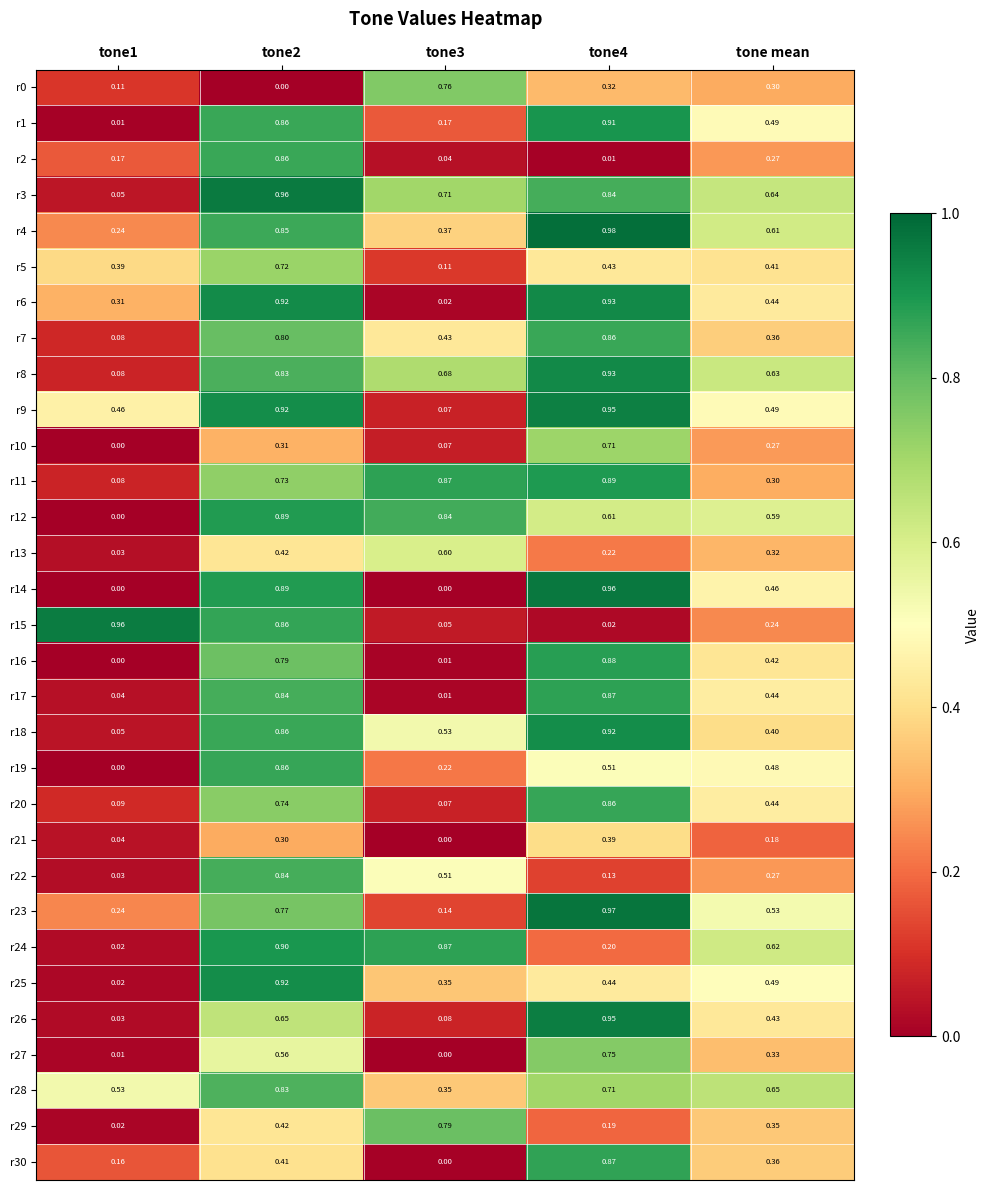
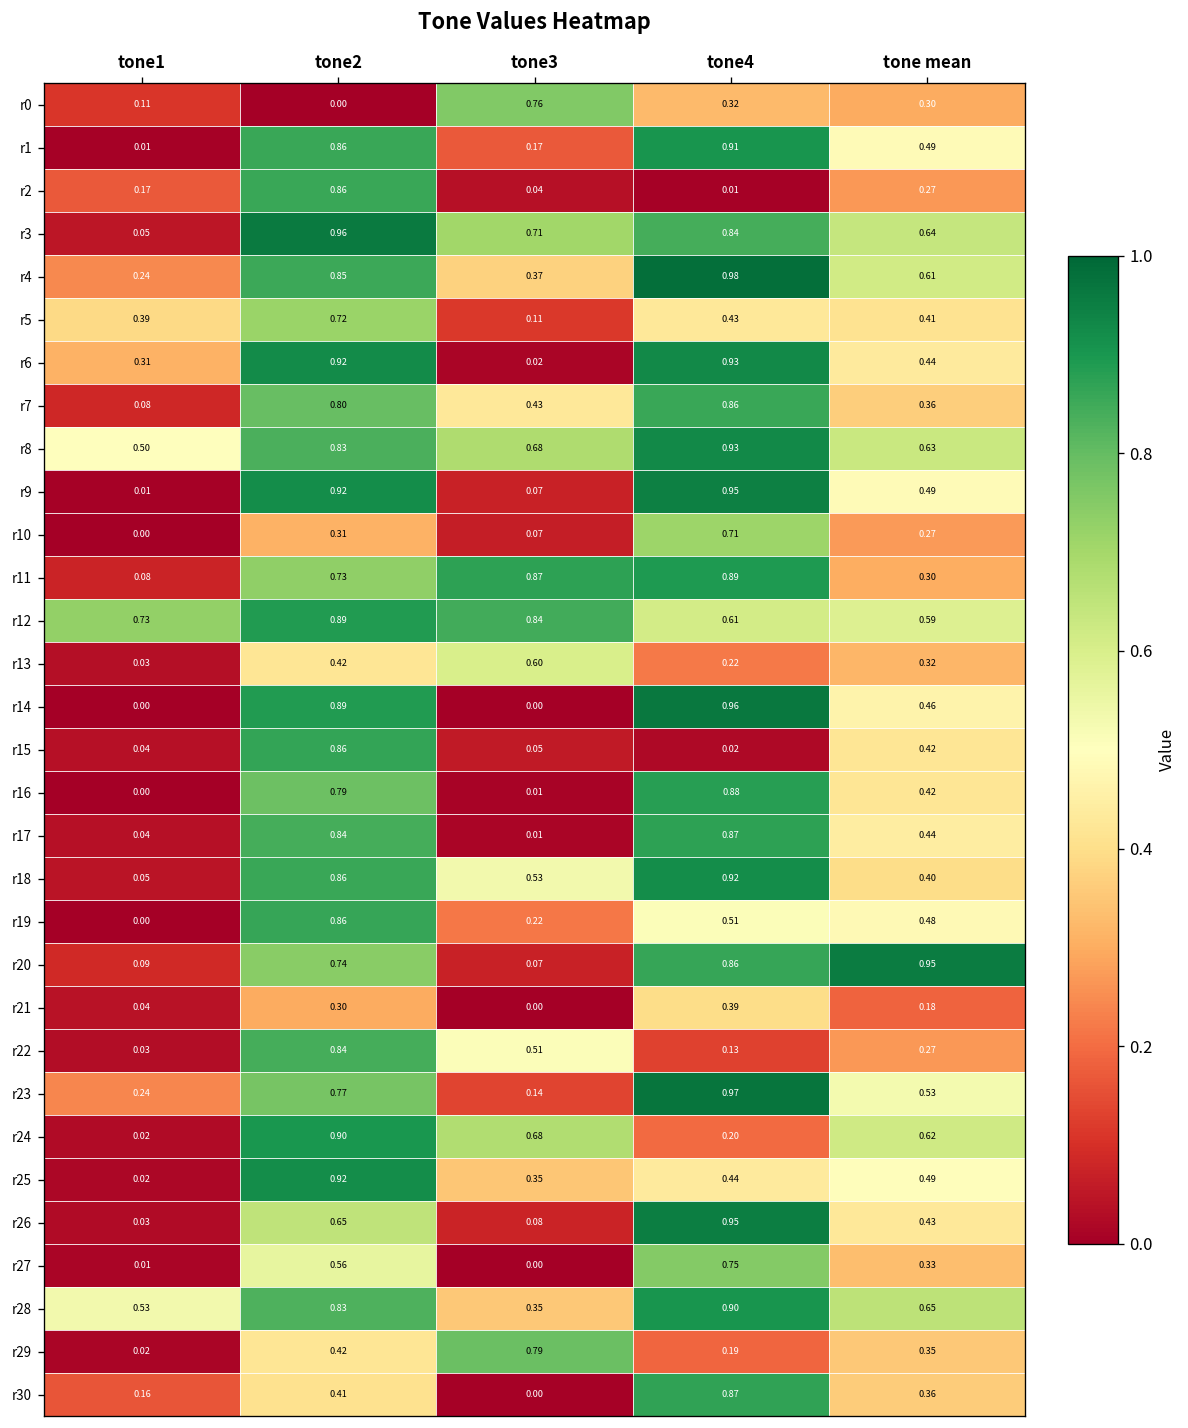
  {
    "r0": {
      "tone1": 0.11,
      "tone2": 0.00,
      "tone3": 0.76,
      "tone4": 0.32,
      "tone mean": 0.30
    },
    "r1": {
      "tone1": 0.01,
      "tone2": 0.86,
      "tone3": 0.17,
      "tone4": 0.91,
      "tone mean": 0.49
    },
    "r2": {
      "tone1": 0.17,
      "tone2": 0.86,
      "tone3": 0.04,
      "tone4": 0.01,
      "tone mean": 0.27
    },
    "r3": {
      "tone1": 0.05,
      "tone2": 0.96,
      "tone3": 0.71,
      "tone4": 0.84,
      "tone mean": 0.64
    },
    "r4": {
      "tone1": 0.24,
      "tone2": 0.85,
      "tone3": 0.37,
      "tone4": 0.98,
      "tone mean": 0.61
    },
    "r5": {
      "tone1": 0.39,
      "tone2": 0.72,
      "tone3": 0.11,
      "tone4": 0.43,
      "tone mean": 0.41
    },
    "r6": {
      "tone1": 0.31,
      "tone2": 0.92,
      "tone3": 0.02,
      "tone4": 0.93,
      "tone mean": 0.44
    },
    "r7": {
      "tone1": 0.08,
      "tone2": 0.80,
      "tone3": 0.43,
      "tone4": 0.86,
      "tone mean": 0.36
    },
    "r8": {
-     "tone1": 0.08,
+     "tone1": 0.50,
      "tone2": 0.83,
      "tone3": 0.68,
      "tone4": 0.93,
      "tone mean": 0.63
    },
    "r9": {
-     "tone1": 0.46,
+     "tone1": 0.01,
      "tone2": 0.92,
      "tone3": 0.07,
      "tone4": 0.95,
      "tone mean": 0.49
    },
    "r10": {
      "tone1": 0.00,
      "tone2": 0.31,
      "tone3": 0.07,
      "tone4": 0.71,
      "tone mean": 0.27
    },
    "r11": {
      "tone1": 0.08,
      "tone2": 0.73,
      "tone3": 0.87,
      "tone4": 0.89,
      "tone mean": 0.30
    },
    "r12": {
-     "tone1": 0.00,
+     "tone1": 0.73,
      "tone2": 0.89,
      "tone3": 0.84,
      "tone4": 0.61,
      "tone mean": 0.59
    },
    "r13": {
      "tone1": 0.03,
      "tone2": 0.42,
      "tone3": 0.60,
      "tone4": 0.22,
      "tone mean": 0.32
    },
    "r14": {
      "tone1": 0.00,
      "tone2": 0.89,
      "tone3": 0.00,
      "tone4": 0.96,
      "tone mean": 0.46
    },
    "r15": {
-     "tone1": 0.96,
+     "tone1": 0.04,
      "tone2": 0.86,
      "tone3": 0.05,
      "tone4": 0.02,
-     "tone mean": 0.24
+     "tone mean": 0.42
    },
    "r16": {
      "tone1": 0.00,
      "tone2": 0.79,
      "tone3": 0.01,
      "tone4": 0.88,
      "tone mean": 0.42
    },
    "r17": {
      "tone1": 0.04,
      "tone2": 0.84,
      "tone3": 0.01,
      "tone4": 0.87,
      "tone mean": 0.44
    },
    "r18": {
      "tone1": 0.05,
      "tone2": 0.86,
      "tone3": 0.53,
      "tone4": 0.92,
      "tone mean": 0.40
    },
    "r19": {
      "tone1": 0.00,
      "tone2": 0.86,
      "tone3": 0.22,
      "tone4": 0.51,
      "tone mean": 0.48
    },
    "r20": {
      "tone1": 0.09,
      "tone2": 0.74,
      "tone3": 0.07,
      "tone4": 0.86,
-     "tone mean": 0.44
+     "tone mean": 0.95
    },
    "r21": {
      "tone1": 0.04,
      "tone2": 0.30,
      "tone3": 0.00,
      "tone4": 0.39,
      "tone mean": 0.18
    },
    "r22": {
      "tone1": 0.03,
      "tone2": 0.84,
      "tone3": 0.51,
      "tone4": 0.13,
      "tone mean": 0.27
    },
    "r23": {
      "tone1": 0.24,
      "tone2": 0.77,
      "tone3": 0.14,
      "tone4": 0.97,
      "tone mean": 0.53
    },
    "r24": {
      "tone1": 0.02,
      "tone2": 0.90,
-     "tone3": 0.87,
+     "tone3": 0.68,
      "tone4": 0.20,
      "tone mean": 0.62
    },
    "r25": {
      "tone1": 0.02,
      "tone2": 0.92,
      "tone3": 0.35,
      "tone4": 0.44,
      "tone mean": 0.49
    },
    "r26": {
      "tone1": 0.03,
      "tone2": 0.65,
      "tone3": 0.08,
      "tone4": 0.95,
      "tone mean": 0.43
    },
    "r27": {
      "tone1": 0.01,
      "tone2": 0.56,
      "tone3": 0.00,
      "tone4": 0.75,
      "tone mean": 0.33
    },
    "r28": {
      "tone1": 0.53,
      "tone2": 0.83,
      "tone3": 0.35,
-     "tone4": 0.71,
+     "tone4": 0.90,
      "tone mean": 0.65
    },
    "r29": {
      "tone1": 0.02,
      "tone2": 0.42,
      "tone3": 0.79,
      "tone4": 0.19,
      "tone mean": 0.35
    },
    "r30": {
      "tone1": 0.16,
      "tone2": 0.41,
      "tone3": 0.00,
      "tone4": 0.87,
      "tone mean": 0.36
    }
  }
